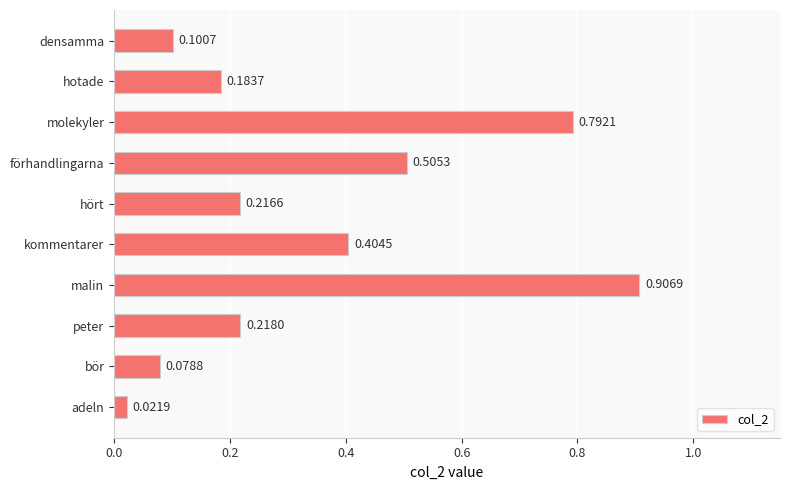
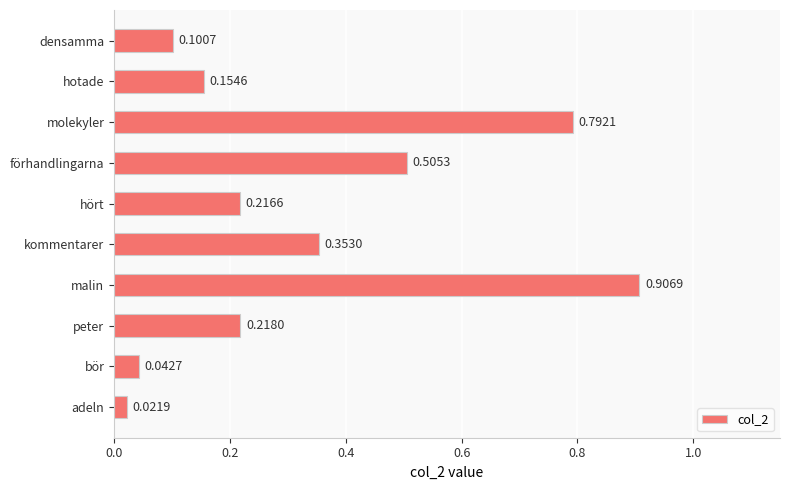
  {
    "densamma": 0.1007,
-   "hotade": 0.1837,
+   "hotade": 0.1546,
    "molekyler": 0.7921,
    "förhandlingarna": 0.5053,
    "hört": 0.2166,
-   "kommentarer": 0.4045,
+   "kommentarer": 0.3530,
    "malin": 0.9069,
    "peter": 0.2180,
-   "bör": 0.0788,
+   "bör": 0.0427,
    "adeln": 0.0219
  }
